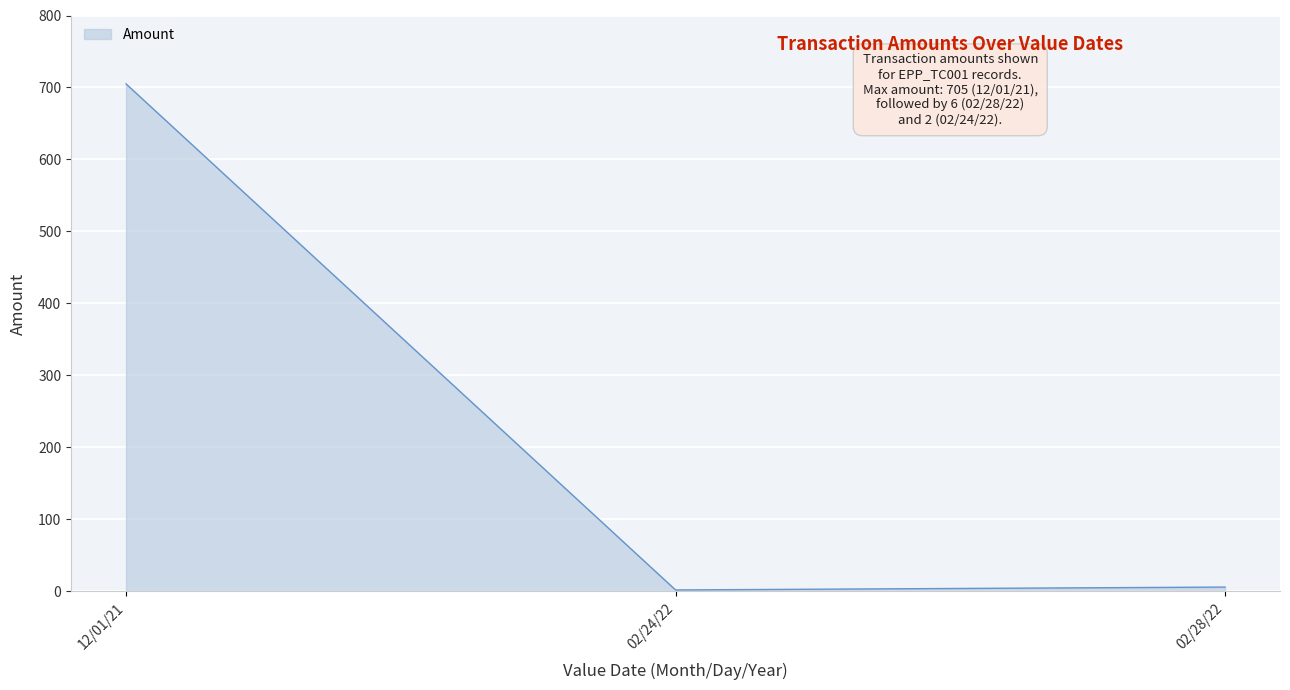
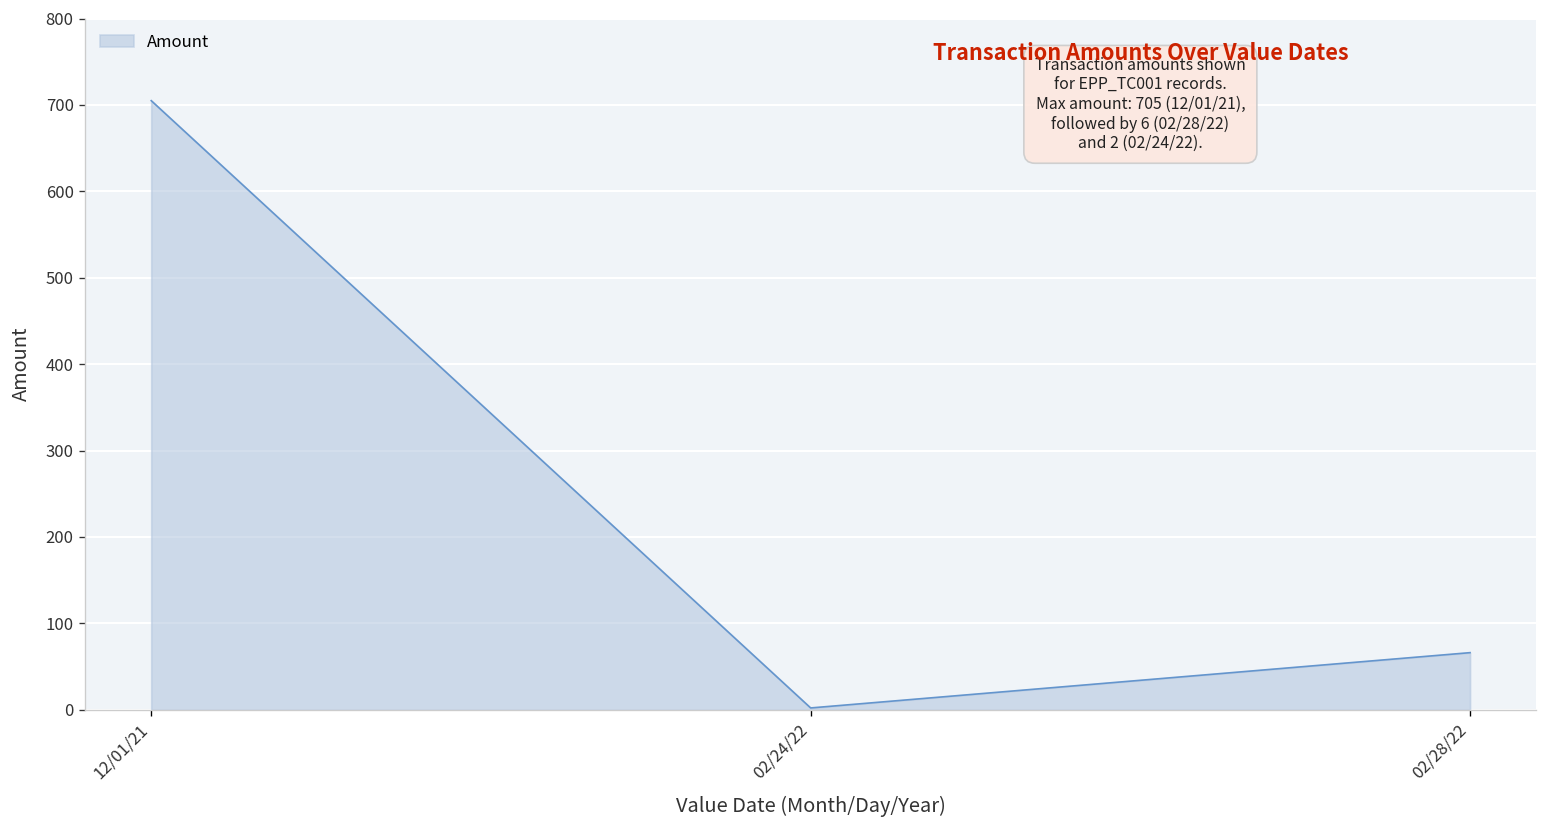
  {
    "12/01/21": 710,
    "02/24/22": 0,
-   "02/28/22": 10
+   "02/28/22": 70
  }
